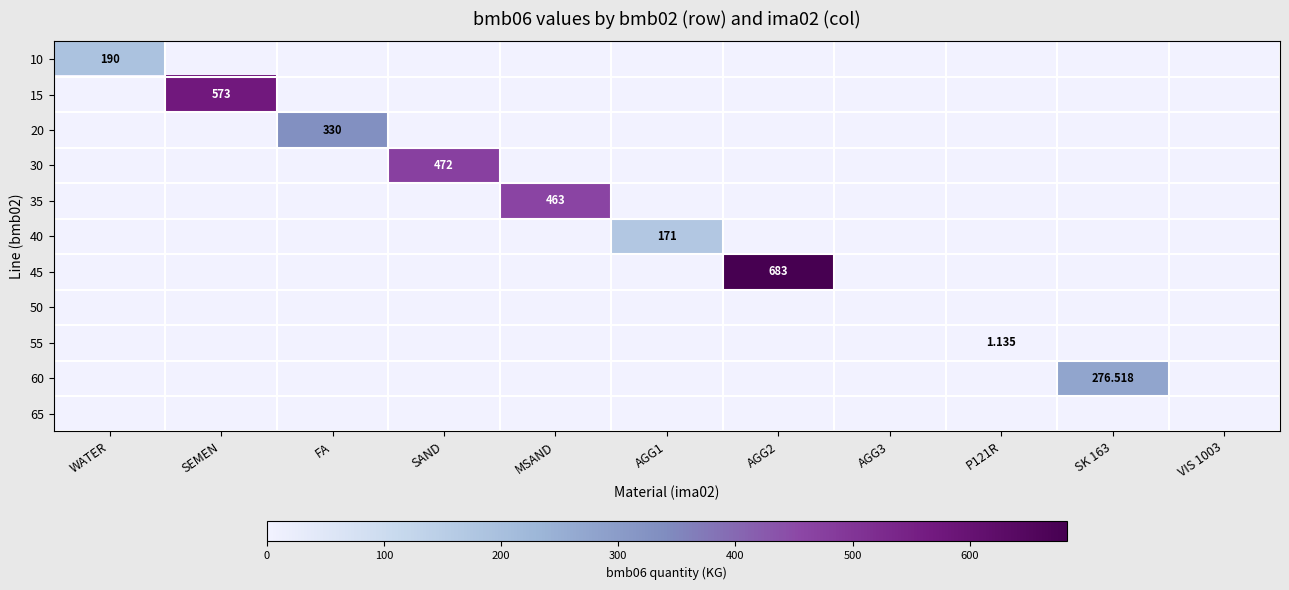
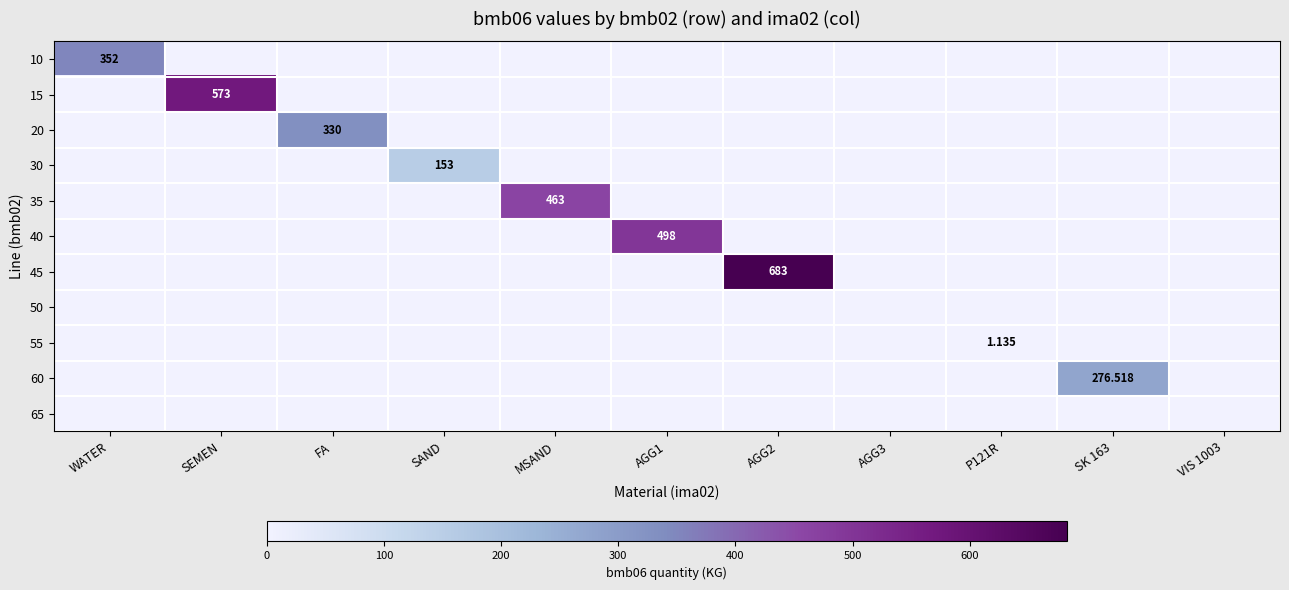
  {
    "10": {
-     "WATER": 190
+     "WATER": 352
    },
    "15": {
      "SEMEN": 573
    },
    "20": {
      "FA": 330
    },
    "30": {
-     "SAND": 472
+     "SAND": 153
    },
    "35": {
      "MSAND": 463
    },
    "40": {
-     "AGG1": 171
+     "AGG1": 498
    },
    "45": {
      "AGG2": 683
    },
    "55": {
      "P121R": 1.135
    },
    "60": {
      "SK 163": 276.518
    }
  }
